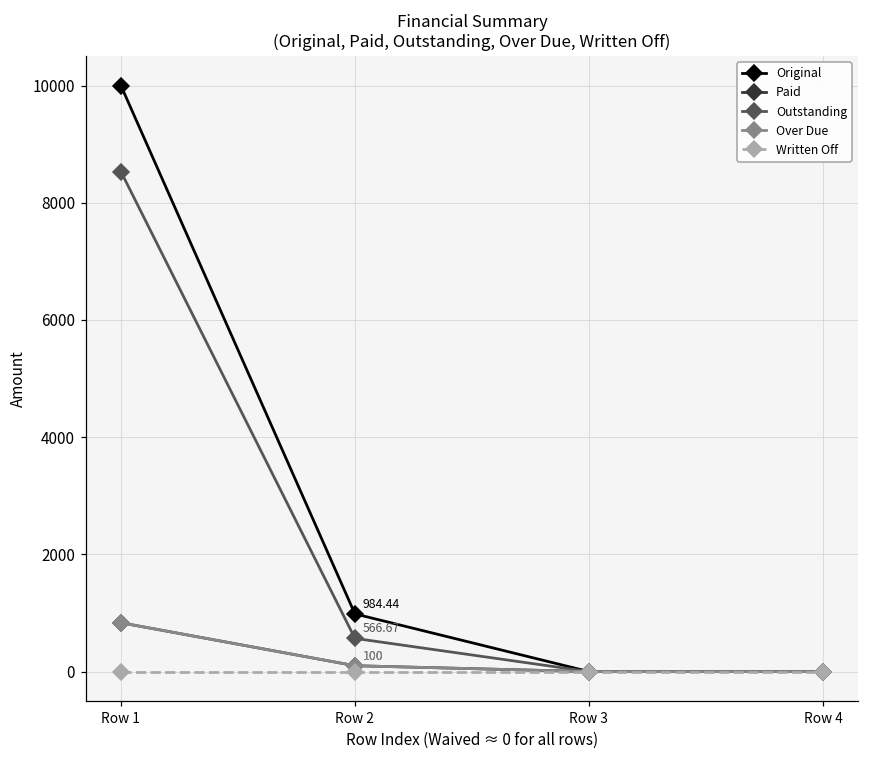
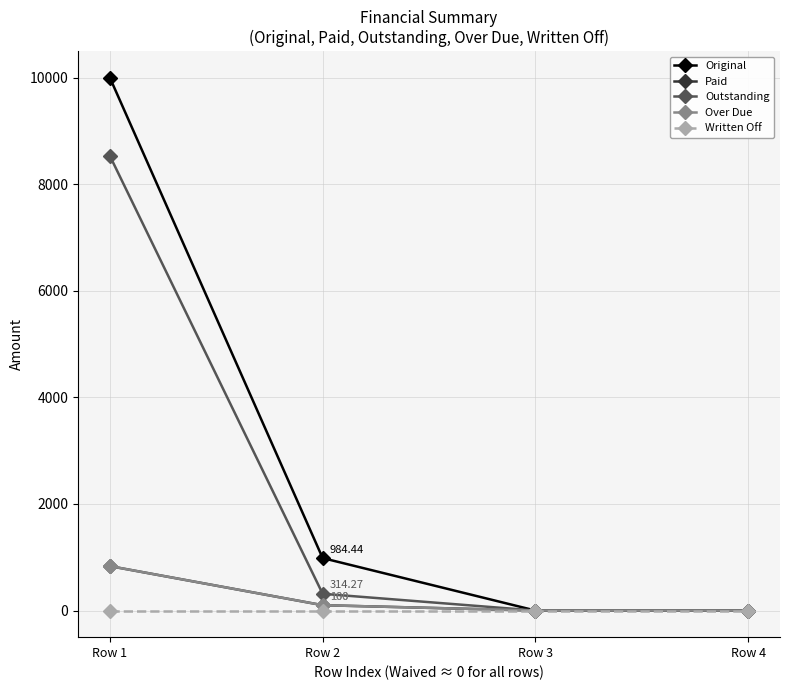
  {
    "Original": {
      "Row 2": 984.44
    },
    "Outstanding": {
-     "Row 2": 566.67
+     "Row 2": 314.27
    }
  }
